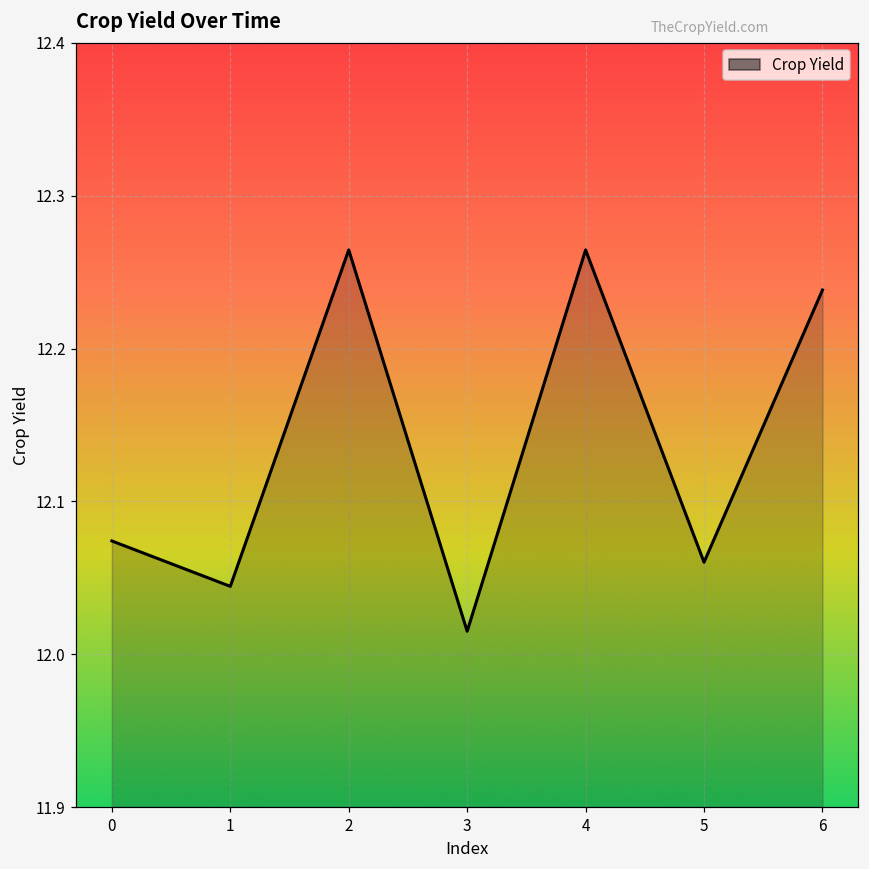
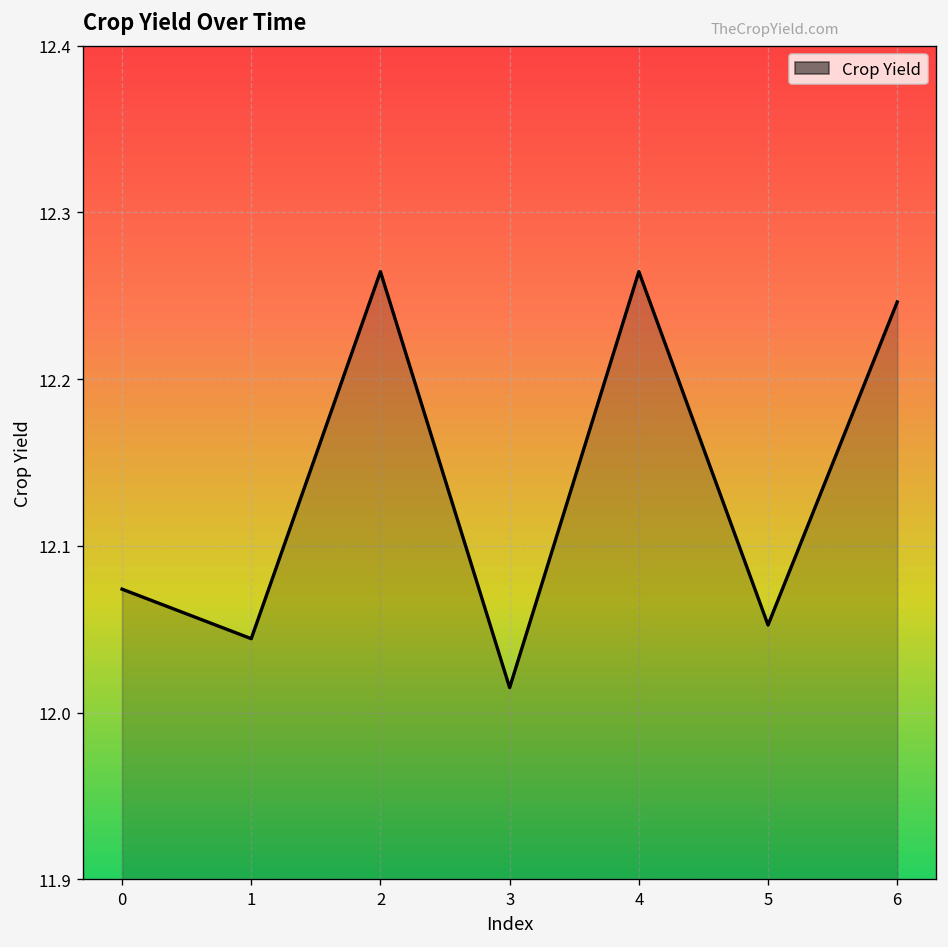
  {
    "0": 12.074,
    "1": 12.044,
    "2": 12.264,
    "3": 12.015,
    "4": 12.264,
-   "5": 12.060,
-   "6": 12.238
+   "5": 12.053,
+   "6": 12.246
  }
